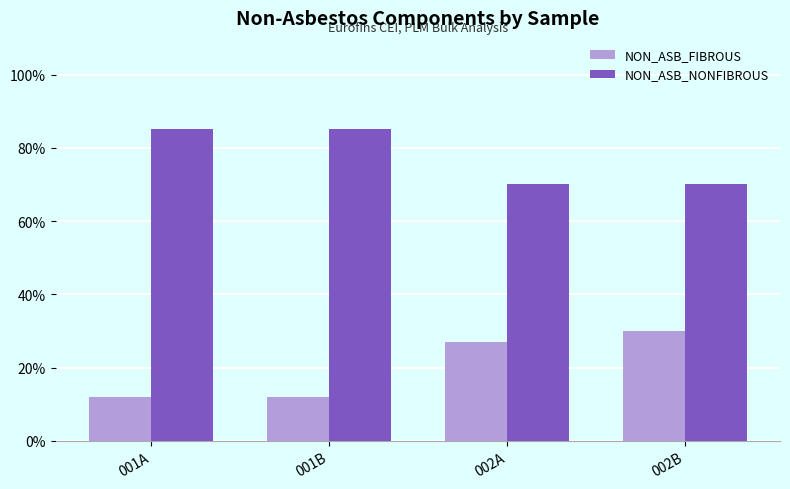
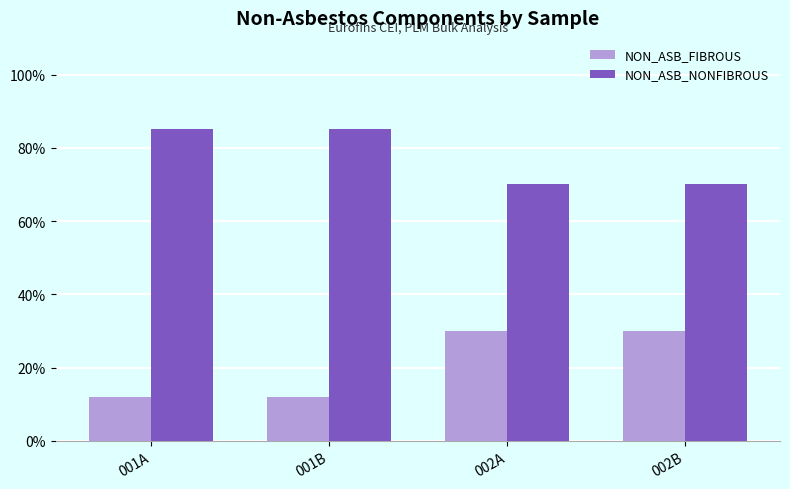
  {
    "NON_ASB_FIBROUS": {
      "001A": "12%",
      "001B": "12%",
-     "002A": "27%",
+     "002A": "30%",
      "002B": "30%"
    },
    "NON_ASB_NONFIBROUS": {
      "001A": "85%",
      "001B": "85%",
      "002A": "70%",
      "002B": "70%"
    }
  }
